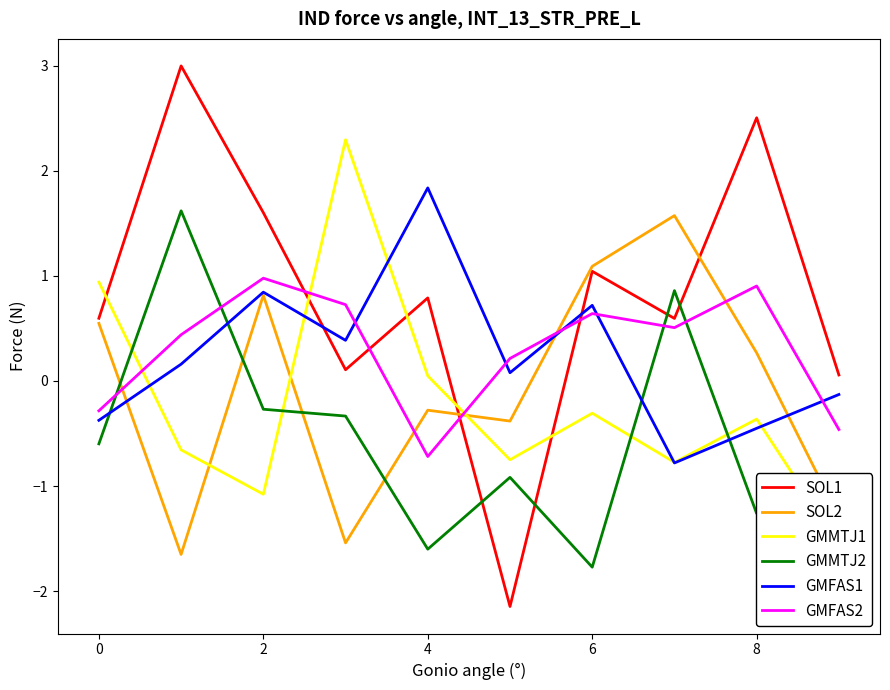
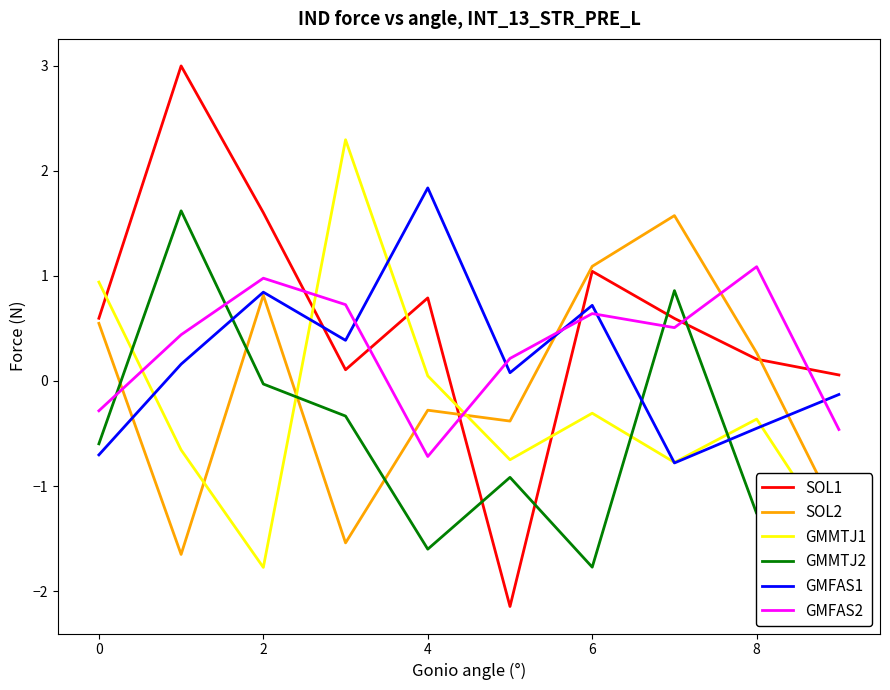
  {
    "SOL1": {
      "0": 0.60,
      "2": 1.60,
      "4": 0.79,
      "6": 1.04,
-     "8": 2.50
+     "8": 0.21
    },
    "SOL2": {
      "0": 0.55,
      "2": 0.82,
      "4": -0.28,
      "6": 1.09,
      "8": 0.27
    },
    "GMMTJ1": {
      "0": 0.94,
-     "2": -1.08,
+     "2": -1.77,
      "4": 0.05,
      "6": -0.31,
      "8": -0.36
    },
    "GMMTJ2": {
      "0": -0.60,
-     "2": -0.27,
+     "2": -0.03,
      "4": -1.60,
      "6": -1.77
    },
    "GMFAS1": {
-     "0": -0.37,
+     "0": -0.70,
      "2": 0.85,
      "4": 1.84,
      "6": 0.72,
      "8": -0.45
    },
    "GMFAS2": {
      "0": -0.28,
      "2": 0.98,
      "4": -0.72,
      "6": 0.64,
-     "8": 0.90
+     "8": 1.09
    }
  }
